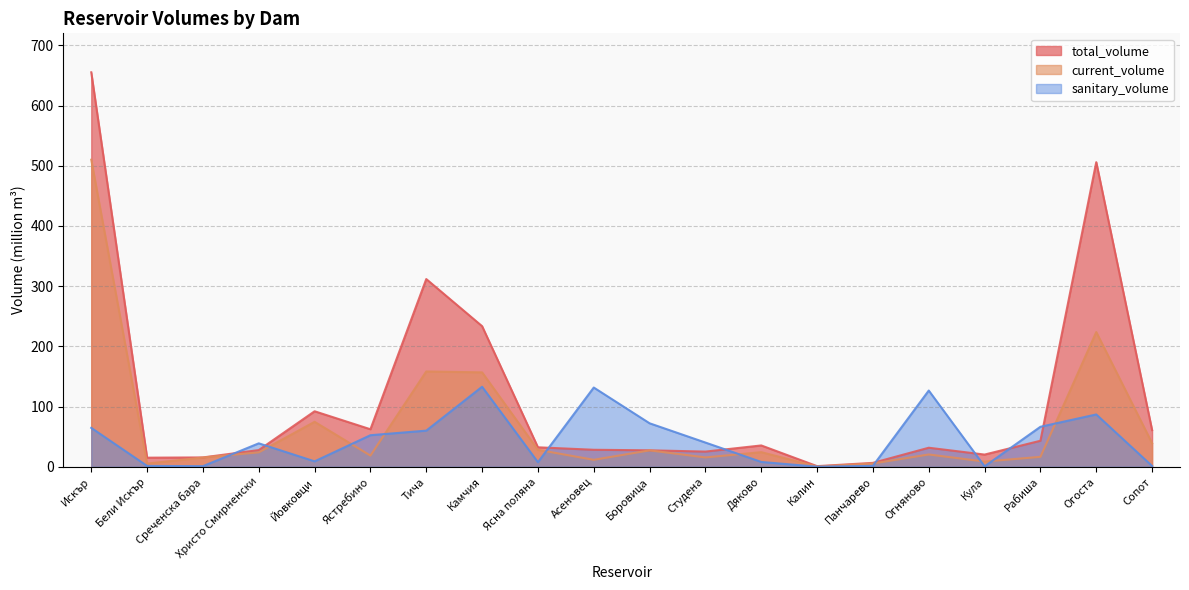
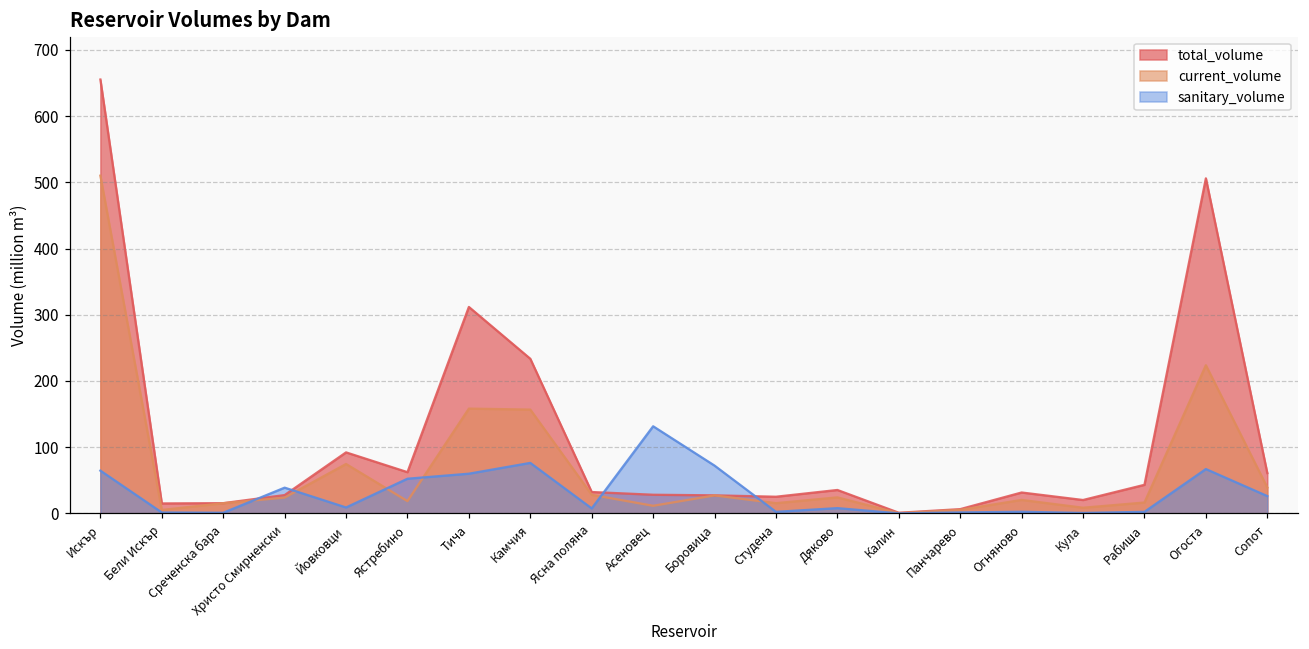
  {
    "sanitary_volume": {
      "Искър": 60,
      "Среченска бара": 0,
      "Христо Смирненски": 40,
      "Йовковци": 10,
      "Ястребино": 50,
      "Тича": 60,
-     "Камчия": 130,
+     "Камчия": 80,
      "Ясна поляна": 10,
      "Асеновец": 130,
      "Боровица": 70,
-     "Студена": 40,
+     "Студена": 0,
      "Дяково": 10,
-     "Огняново": 130,
+     "Огняново": 0,
      "Кула": 0,
-     "Рабиша": 70,
-     "Огоста": 90,
-     "Сопот": 0
+     "Рабиша": 0,
+     "Огоста": 70,
+     "Сопот": 30
    }
  }
